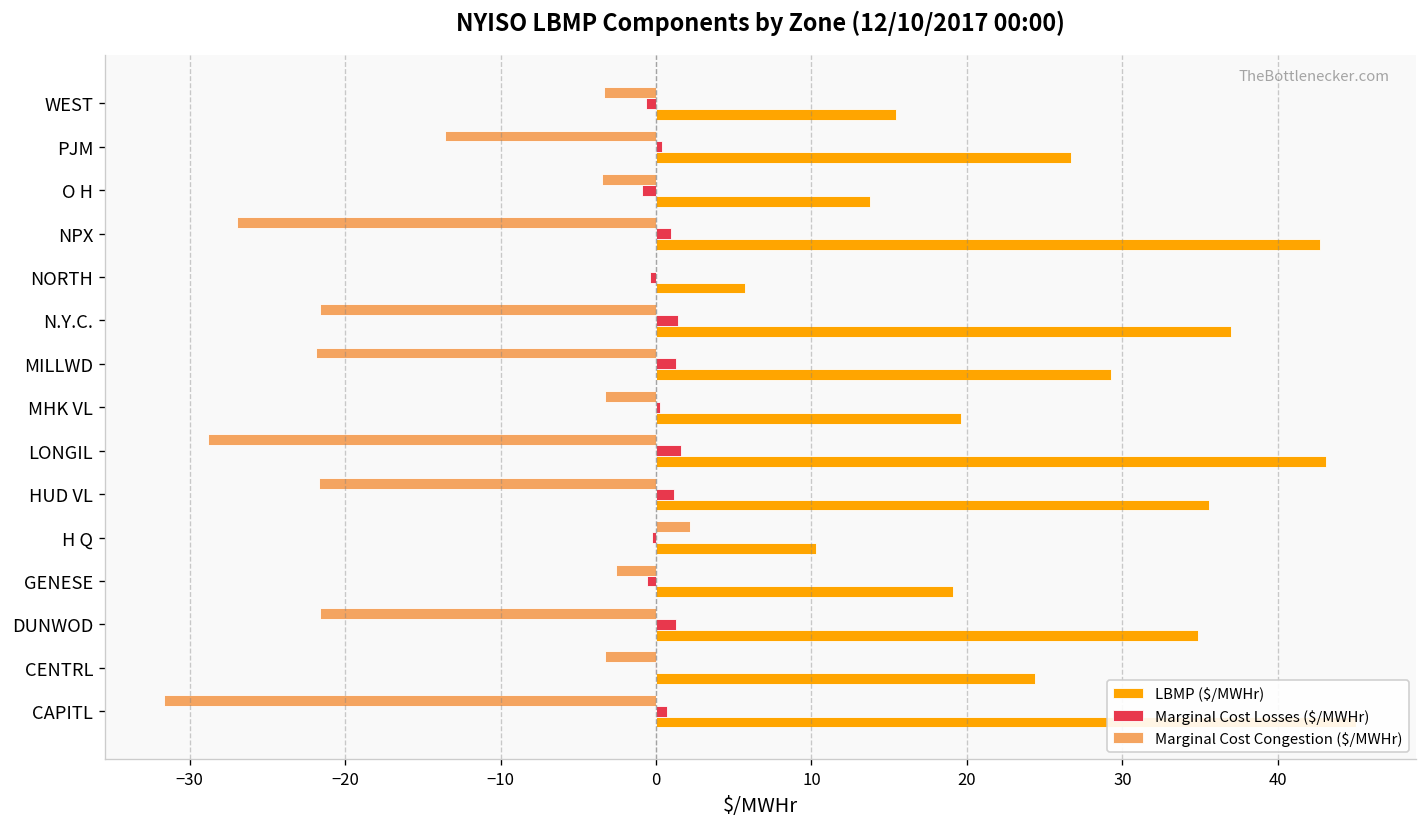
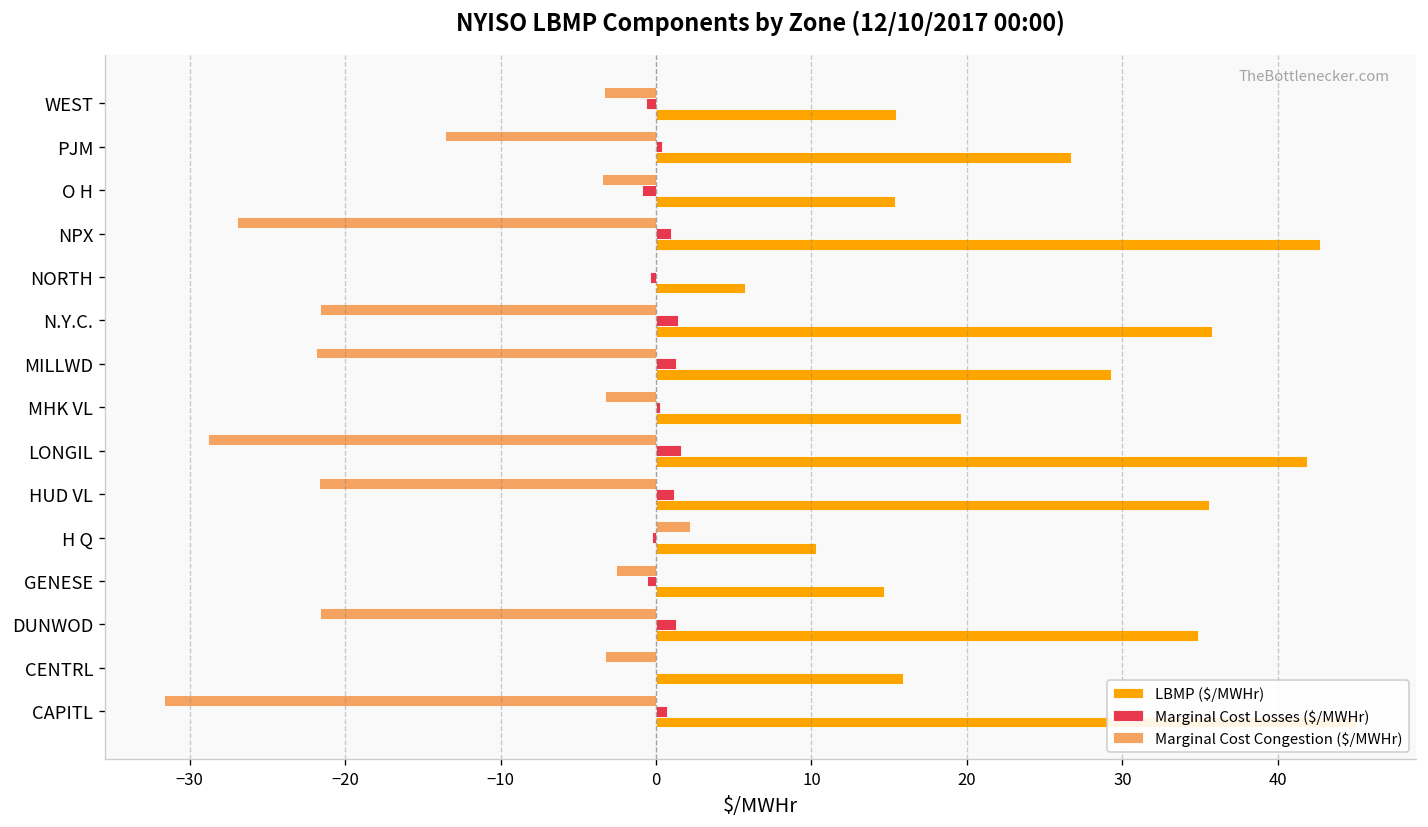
  {
    "LBMP ($/MWHr)": {
      "WEST": 15.4,
      "PJM": 26.7,
-     "O H": 13.8,
+     "O H": 15.3,
      "NPX": 42.7,
      "NORTH": 5.7,
-     "N.Y.C.": 37.0,
+     "N.Y.C.": 35.8,
      "MILLWD": 29.3,
      "MHK VL": 19.6,
-     "LONGIL": 43.1,
+     "LONGIL": 41.9,
      "HUD VL": 35.6,
      "H Q": 10.3,
-     "GENESE": 19.1,
+     "GENESE": 14.7,
      "DUNWOD": 34.9,
-     "CENTRL": 24.4
+     "CENTRL": 15.9
    },
    "Marginal Cost Losses ($/MWHr)": {
      "WEST": -0.6,
      "PJM": 0.4,
      "O H": -0.9,
      "NPX": 1.0,
      "NORTH": -0.4,
      "N.Y.C.": 1.4,
      "MILLWD": 1.3,
      "MHK VL": 0.2,
      "LONGIL": 1.6,
      "HUD VL": 1.2,
      "H Q": -0.3,
      "GENESE": -0.6,
      "DUNWOD": 1.3,
      "CAPITL": 0.7
    },
    "Marginal Cost Congestion ($/MWHr)": {
      "WEST": -3.4,
      "PJM": -13.6,
      "O H": -3.5,
      "NPX": -27.0,
      "NORTH": 0.0,
      "N.Y.C.": -21.6,
      "MILLWD": -21.9,
      "MHK VL": -3.3,
      "LONGIL": -28.8,
      "HUD VL": -21.7,
      "H Q": 2.2,
      "GENESE": -2.6,
      "DUNWOD": -21.6,
      "CENTRL": -3.3,
      "CAPITL": -31.6
    }
  }
